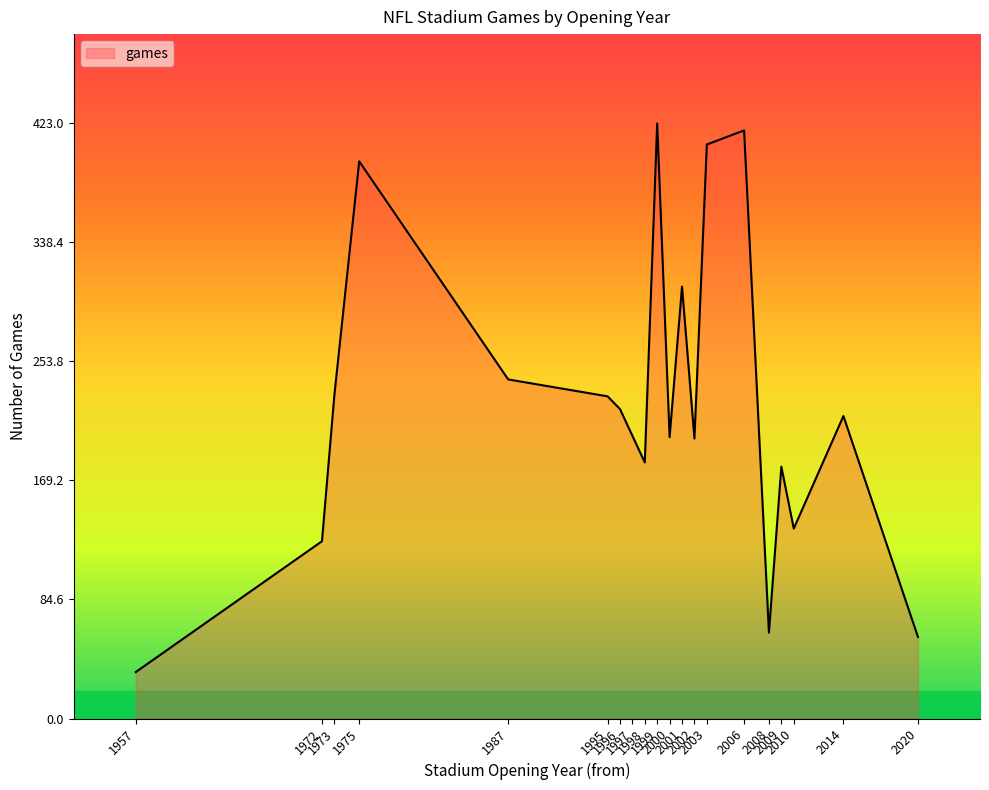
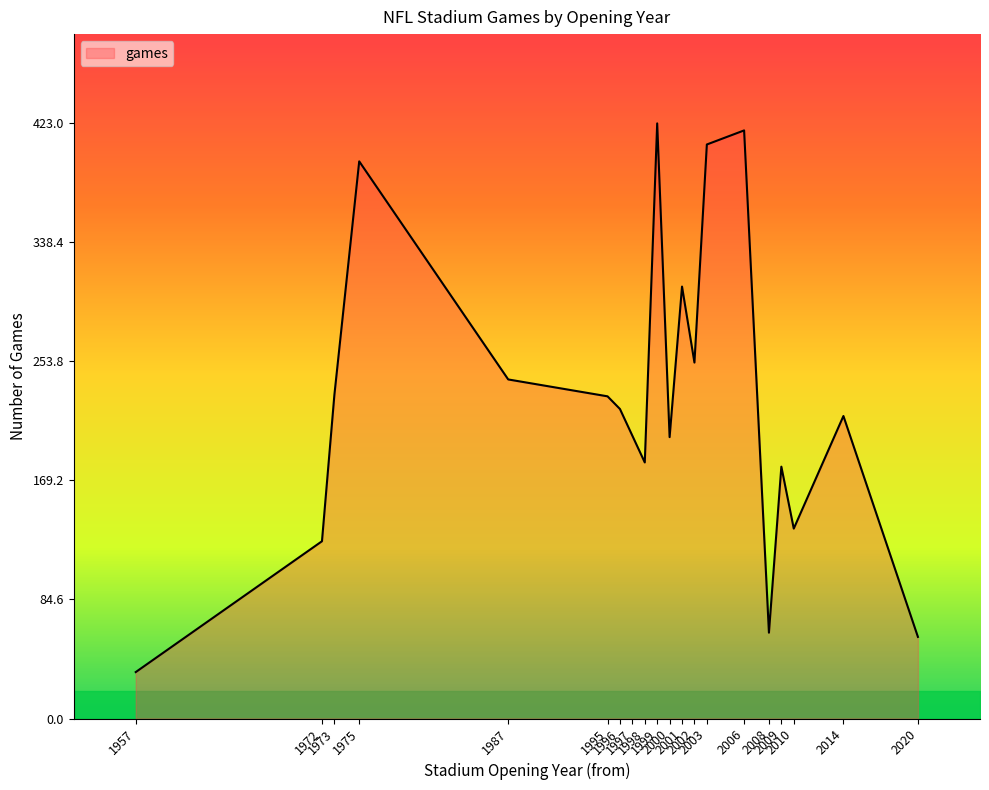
  {
    "games": {
      "1957": 33,
      "1972": 126,
      "1973": 230,
      "1975": 396,
      "1987": 241,
      "1995": 229,
      "1996": 220,
      "1997": 201,
      "1998": 182,
      "1999": 423,
      "2000": 200,
      "2001": 307,
-     "2002": 199,
+     "2002": 253,
      "2003": 408,
      "2006": 418,
      "2008": 61,
      "2009": 179,
      "2010": 135,
      "2014": 215,
      "2020": 58
    }
  }
